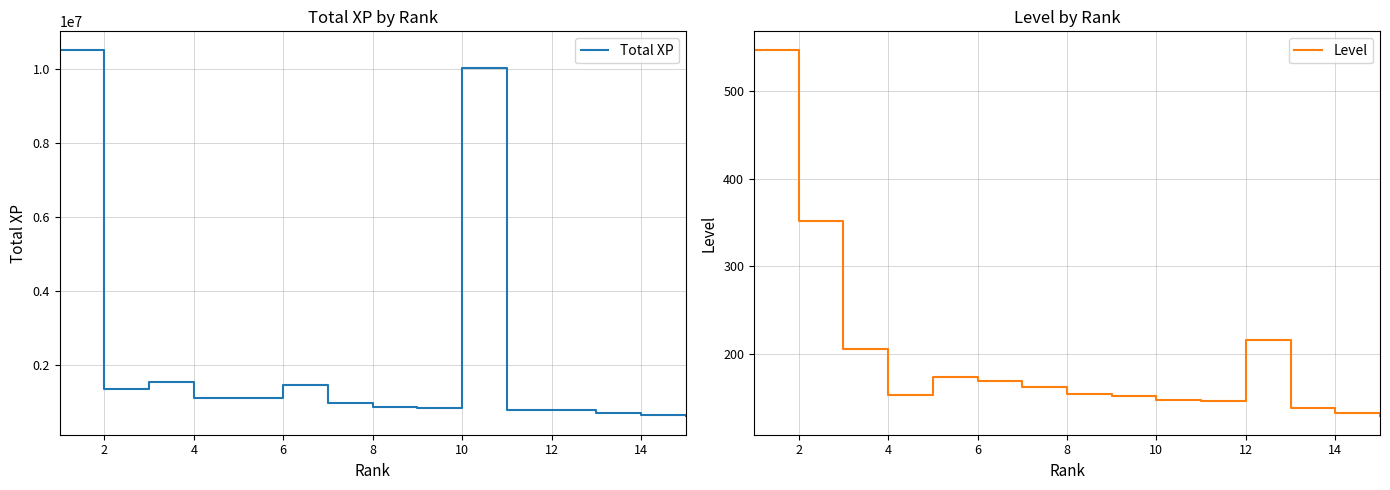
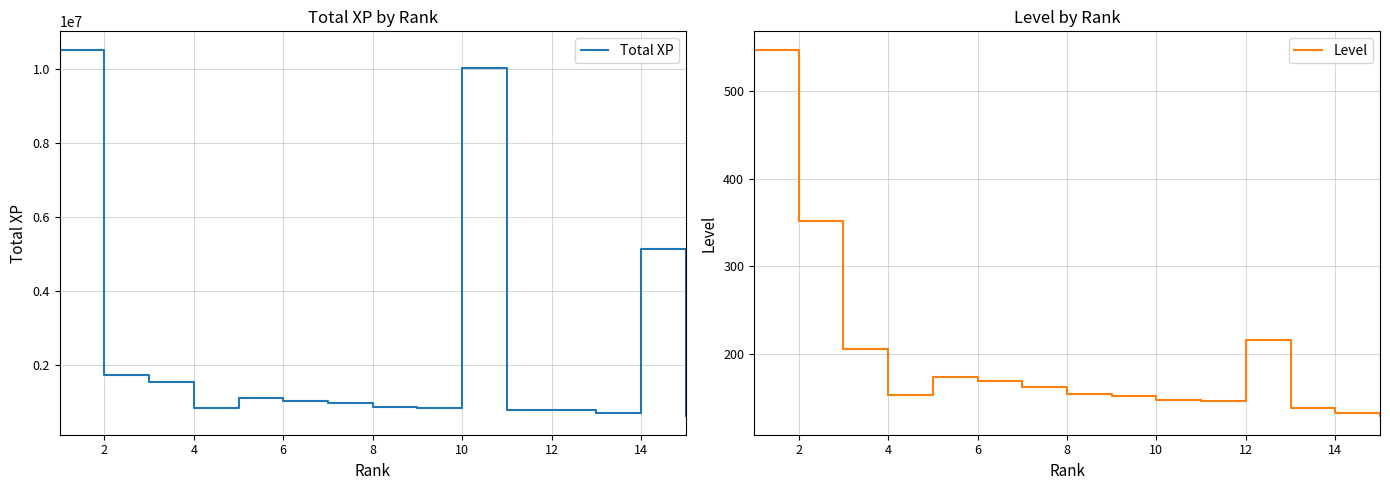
  {
    "Total XP by Rank": {
-     "2": 1300000,
-     "4": 1100000,
-     "6": 1500000,
+     "2": 1700000,
+     "4": 800000,
+     "6": 1000000,
      "8": 800000,
      "10": 10000000,
      "12": 800000,
-     "14": 600000
+     "14": 5100000
    },
    "Level by Rank": {
      "2": 350,
      "4": 150,
      "6": 170,
      "8": 150,
      "10": 150,
      "12": 220,
      "14": 130
    }
  }
